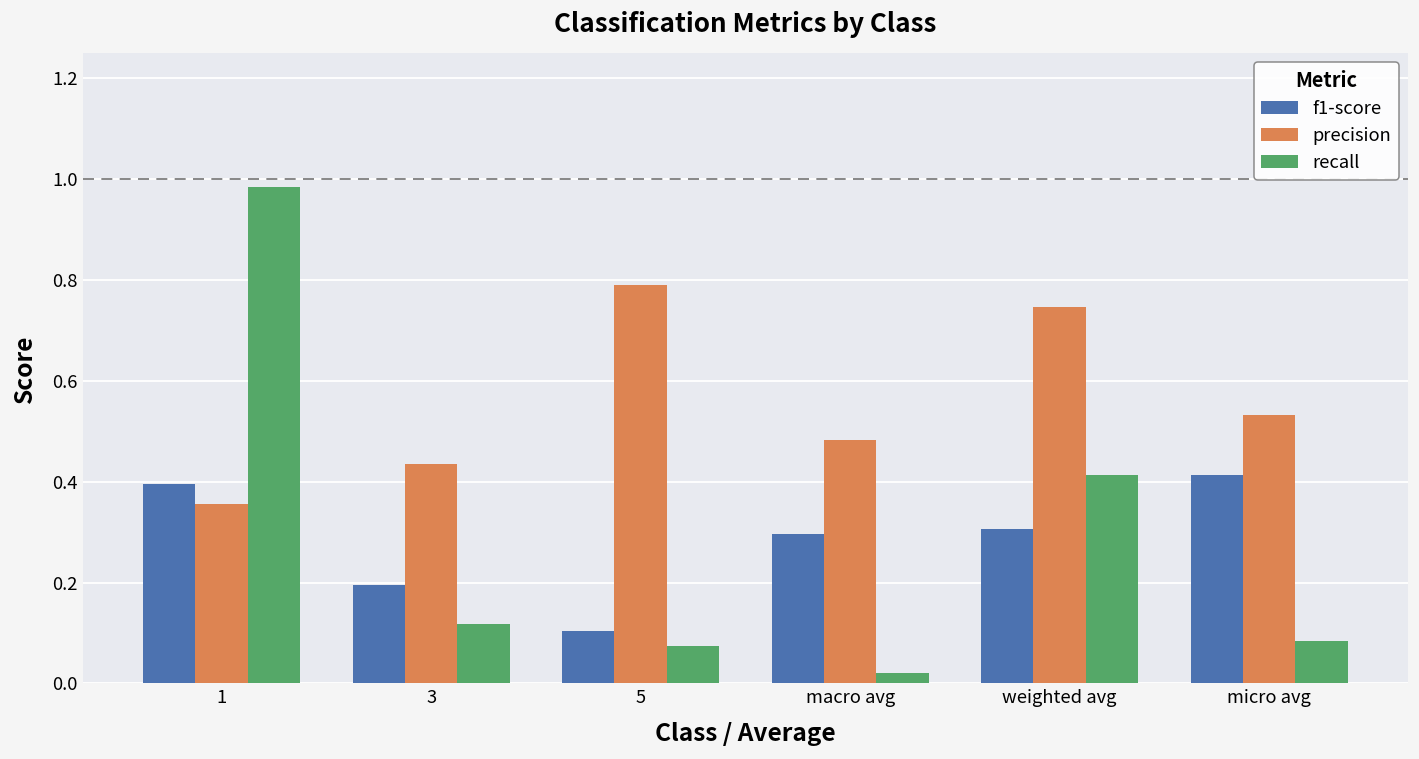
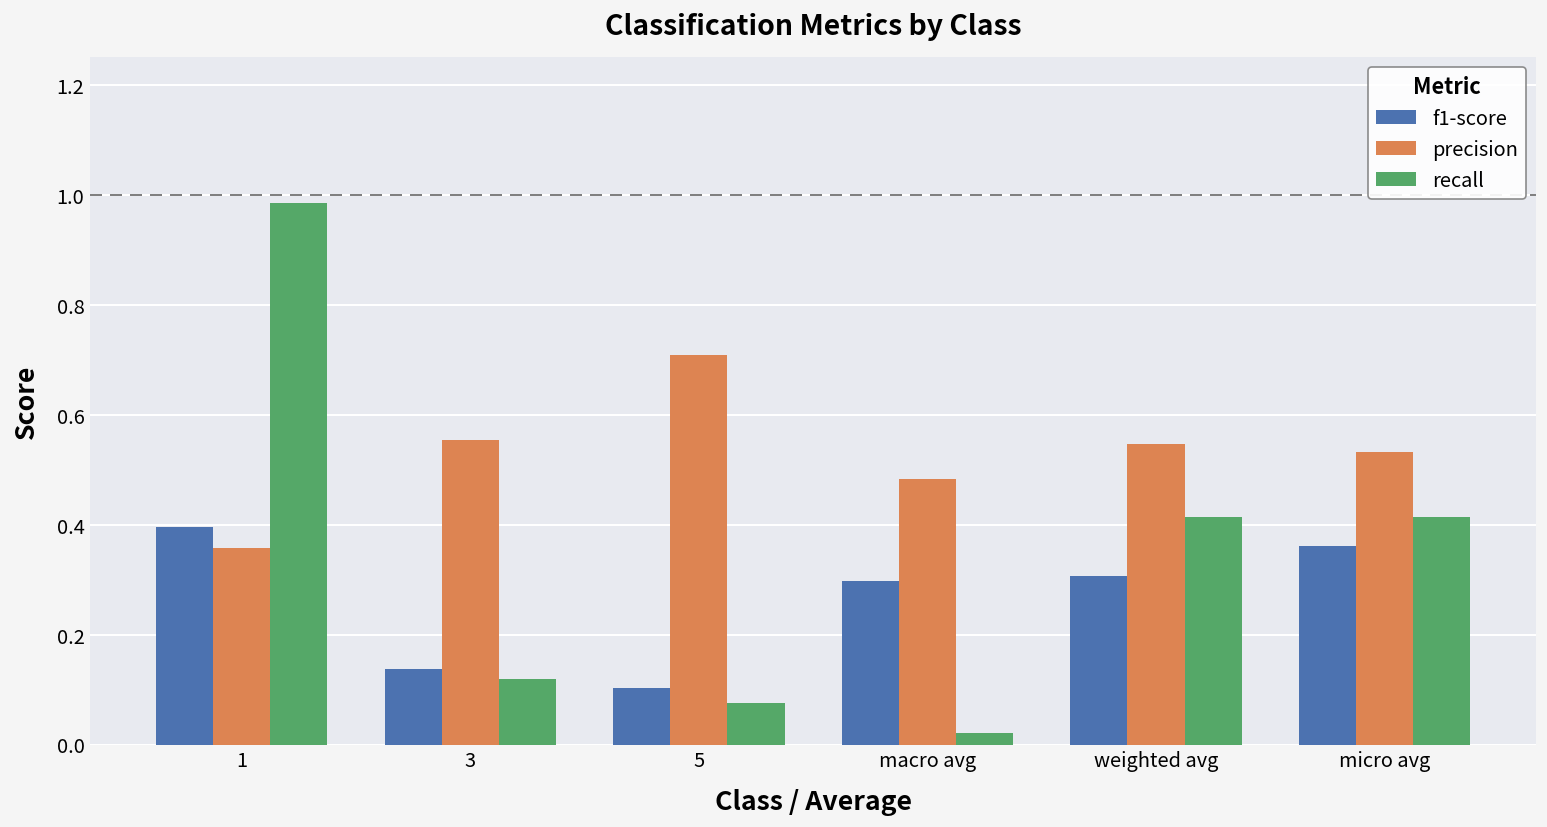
  {
    "f1-score": {
      "1": 0.40,
-     "3": 0.20,
+     "3": 0.14,
      "5": 0.10,
      "macro avg": 0.30,
      "weighted avg": 0.31,
-     "micro avg": 0.41
+     "micro avg": 0.36
    },
    "precision": {
      "1": 0.36,
-     "3": 0.44,
-     "5": 0.79,
+     "3": 0.55,
+     "5": 0.71,
      "macro avg": 0.48,
-     "weighted avg": 0.75,
+     "weighted avg": 0.55,
      "micro avg": 0.53
    },
    "recall": {
      "1": 0.98,
      "3": 0.12,
      "5": 0.07,
      "macro avg": 0.02,
      "weighted avg": 0.41,
-     "micro avg": 0.08
+     "micro avg": 0.41
    }
  }
